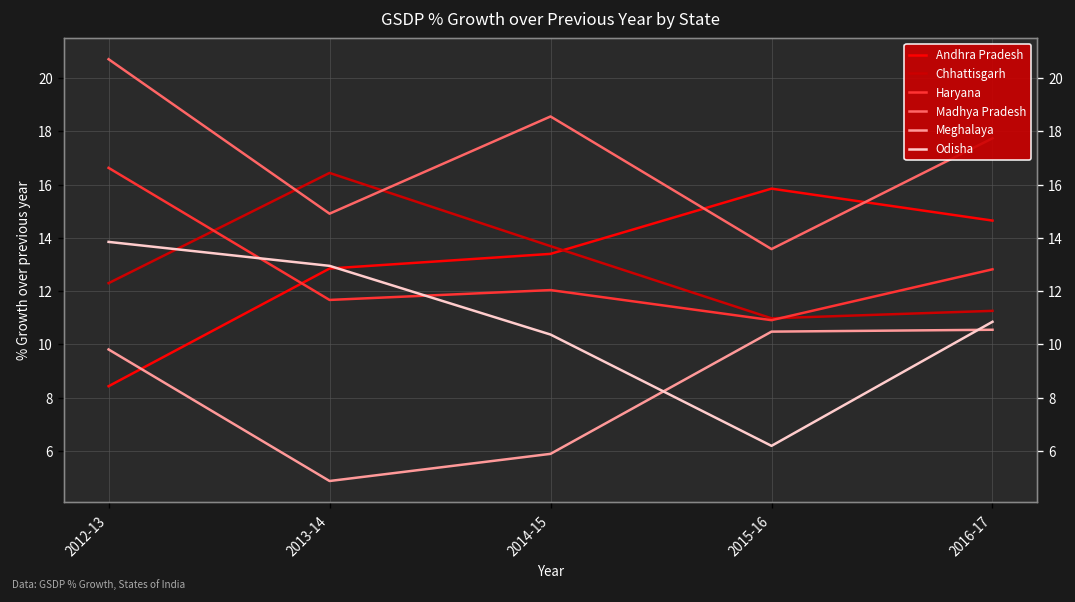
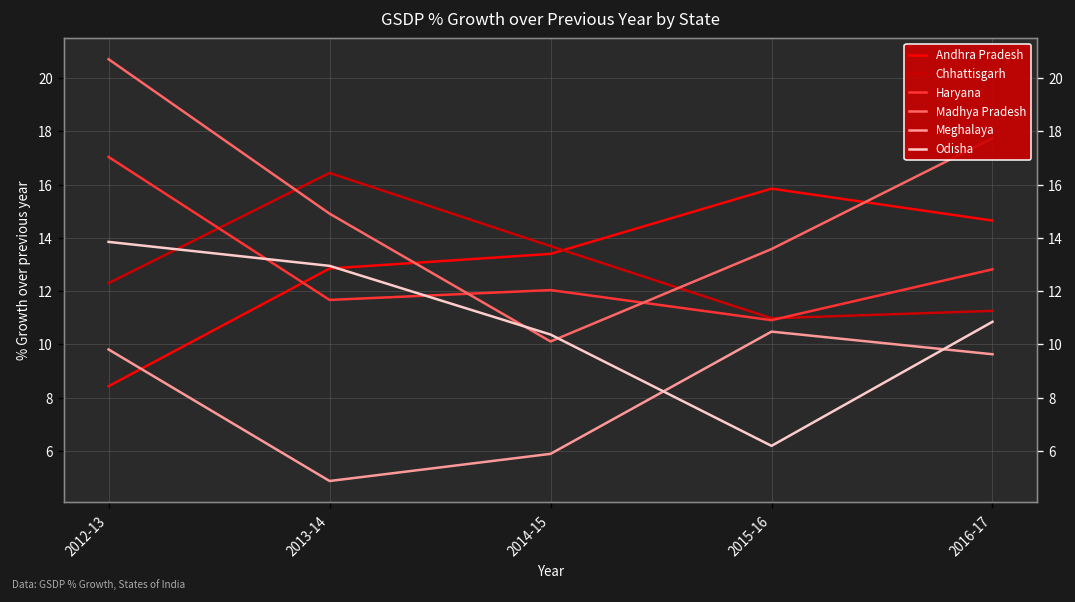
  {
    "Haryana": {
-     "2012-13": 16.6,
+     "2012-13": 17.0,
      "2013-14": 11.7,
      "2014-15": 12.0,
      "2016-17": 12.8
    },
    "Madhya Pradesh": {
      "2012-13": 20.7,
      "2013-14": 14.9,
-     "2014-15": 18.6,
+     "2014-15": 10.1,
      "2015-16": 13.6
    },
    "Meghalaya": {
      "2012-13": 9.8,
      "2013-14": 4.9,
      "2014-15": 5.9,
      "2015-16": 10.5,
-     "2016-17": 10.6
+     "2016-17": 9.6
    },
    "Odisha": {
      "2012-13": 13.9,
      "2014-15": 10.4,
      "2015-16": 6.2,
      "2016-17": 10.9
    }
  }
